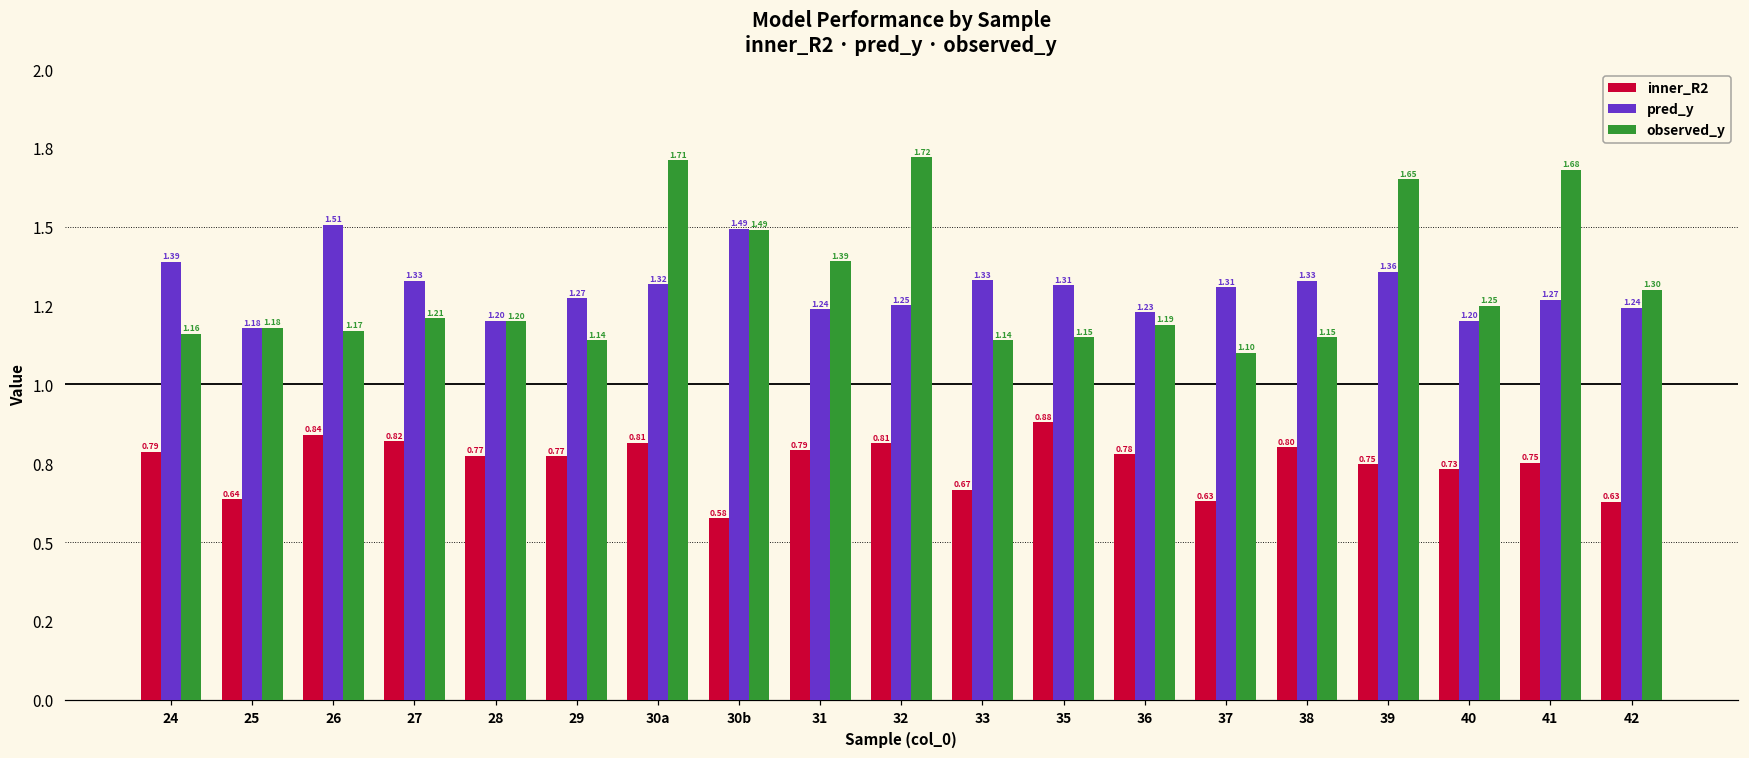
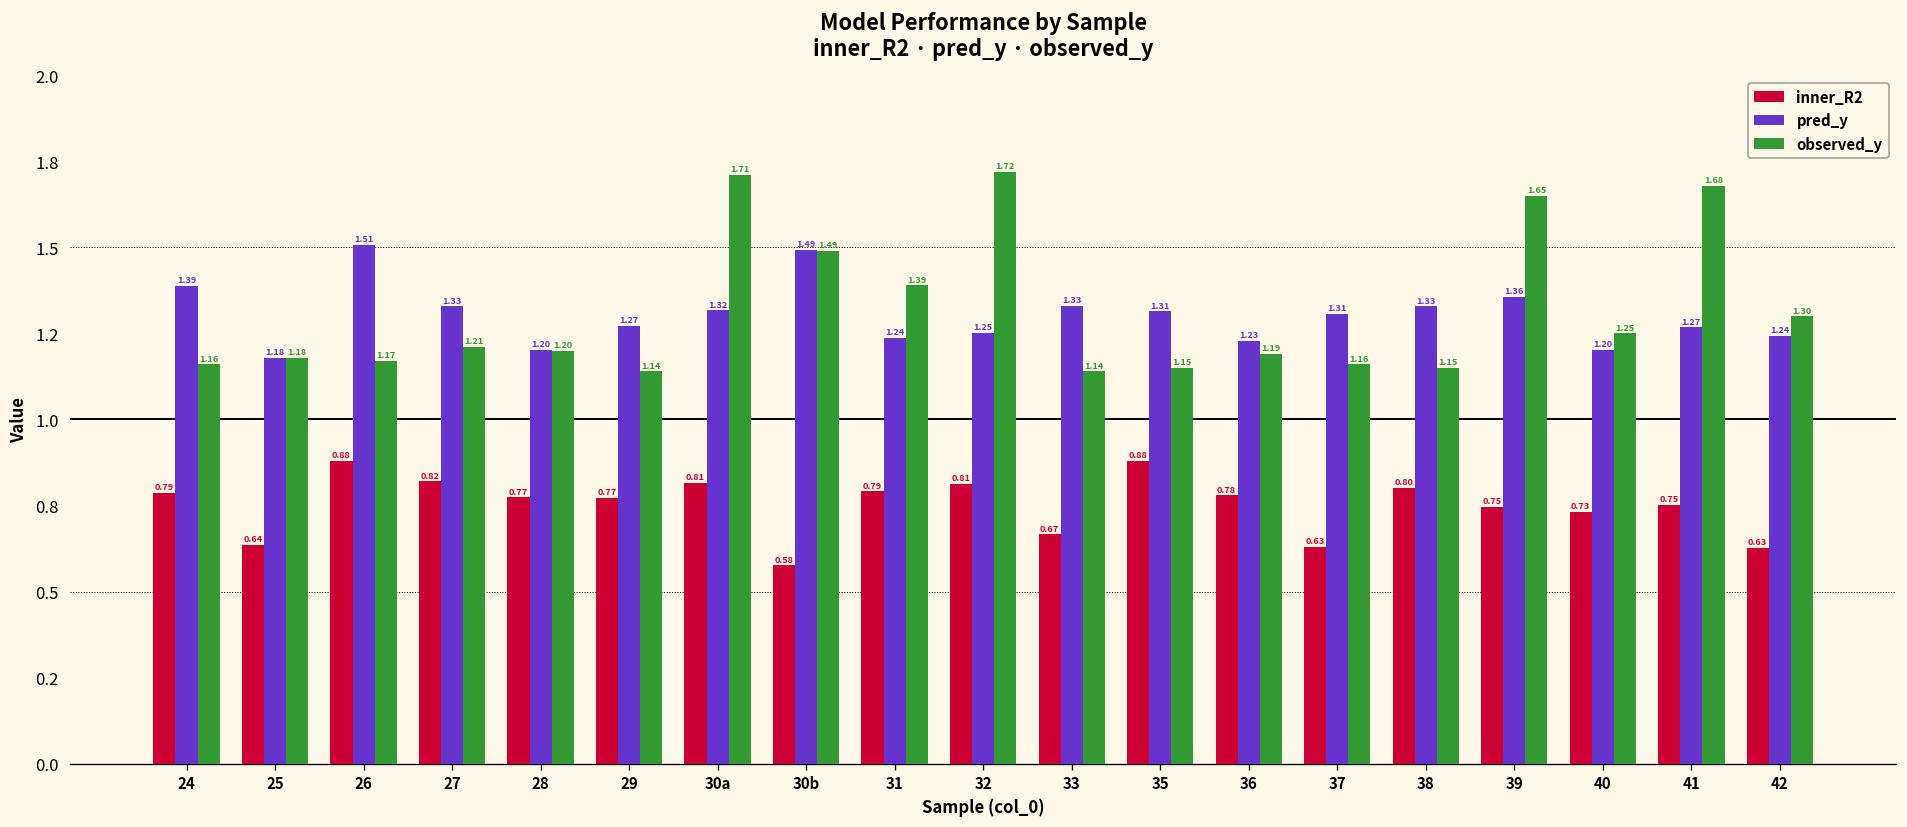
  {
    "inner_R2": {
      "24": 0.79,
      "25": 0.64,
-     "26": 0.84,
+     "26": 0.88,
      "27": 0.82,
      "28": 0.77,
      "29": 0.77,
      "30a": 0.81,
      "30b": 0.58,
      "31": 0.79,
      "32": 0.81,
      "33": 0.67,
      "35": 0.88,
      "36": 0.78,
      "37": 0.63,
      "38": 0.80,
      "39": 0.75,
      "40": 0.73,
      "41": 0.75,
      "42": 0.63
    },
    "pred_y": {
      "24": 1.39,
      "25": 1.18,
      "26": 1.51,
      "27": 1.33,
      "28": 1.20,
      "29": 1.27,
      "30a": 1.32,
      "30b": 1.49,
      "31": 1.24,
      "32": 1.25,
      "33": 1.33,
      "35": 1.31,
      "36": 1.23,
      "37": 1.31,
      "38": 1.33,
      "39": 1.36,
      "40": 1.20,
      "41": 1.27,
      "42": 1.24
    },
    "observed_y": {
      "24": 1.16,
      "25": 1.18,
      "26": 1.17,
      "27": 1.21,
      "28": 1.20,
      "29": 1.14,
      "30a": 1.71,
      "30b": 1.49,
      "31": 1.39,
      "32": 1.72,
      "33": 1.14,
      "35": 1.15,
      "36": 1.19,
-     "37": 1.10,
+     "37": 1.16,
      "38": 1.15,
      "39": 1.65,
      "40": 1.25,
      "41": 1.68,
      "42": 1.30
    }
  }
